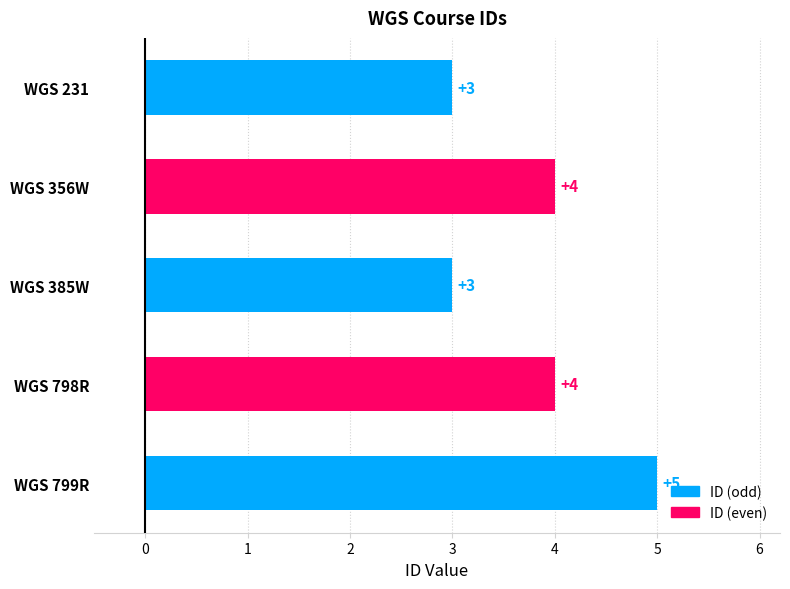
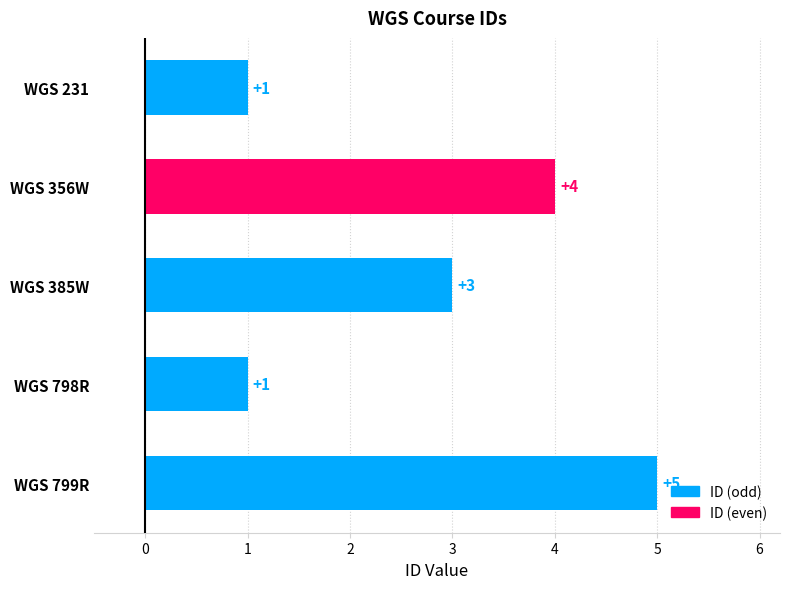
  {
-   "WGS 231": "+3",
+   "WGS 231": "+1",
    "WGS 356W": "+4",
    "WGS 385W": "+3",
-   "WGS 798R": "+4",
+   "WGS 798R": "+1",
    "WGS 799R": "+5"
  }
